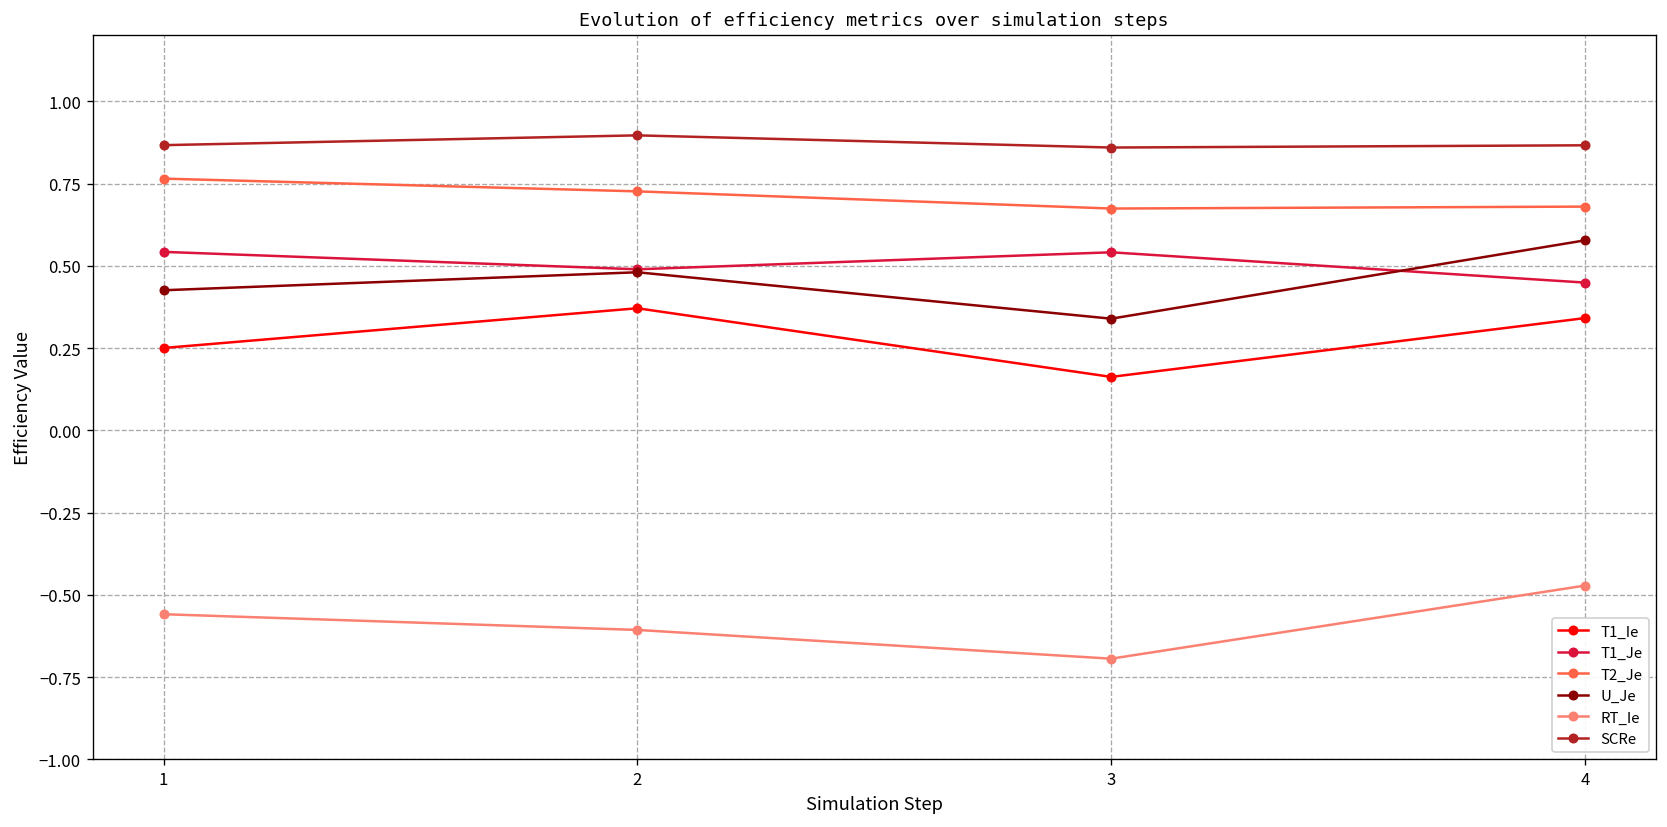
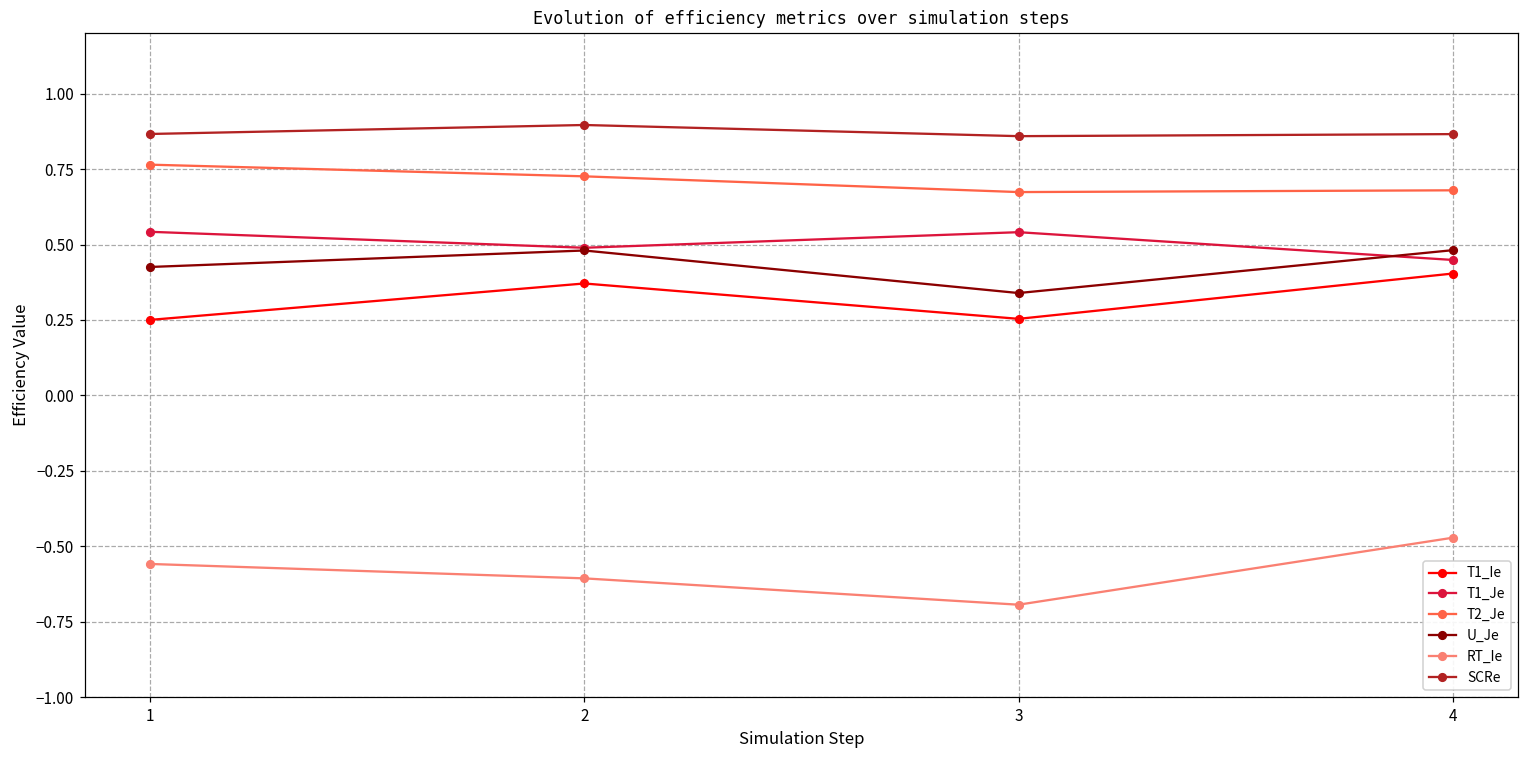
  {
    "T1_Ie": {
      "1": 0.25,
      "2": 0.37,
-     "3": 0.16,
-     "4": 0.34
+     "3": 0.25,
+     "4": 0.40
    },
    "U_Je": {
      "1": 0.43,
      "3": 0.34,
-     "4": 0.58
+     "4": 0.48
    }
  }
